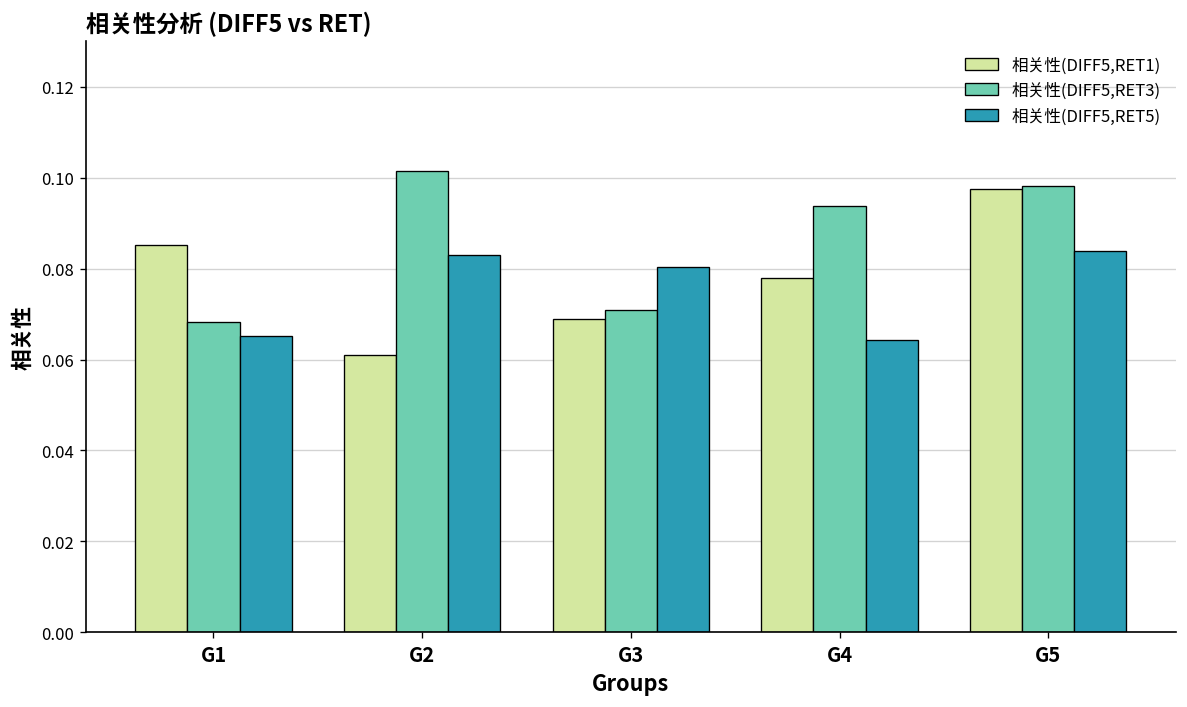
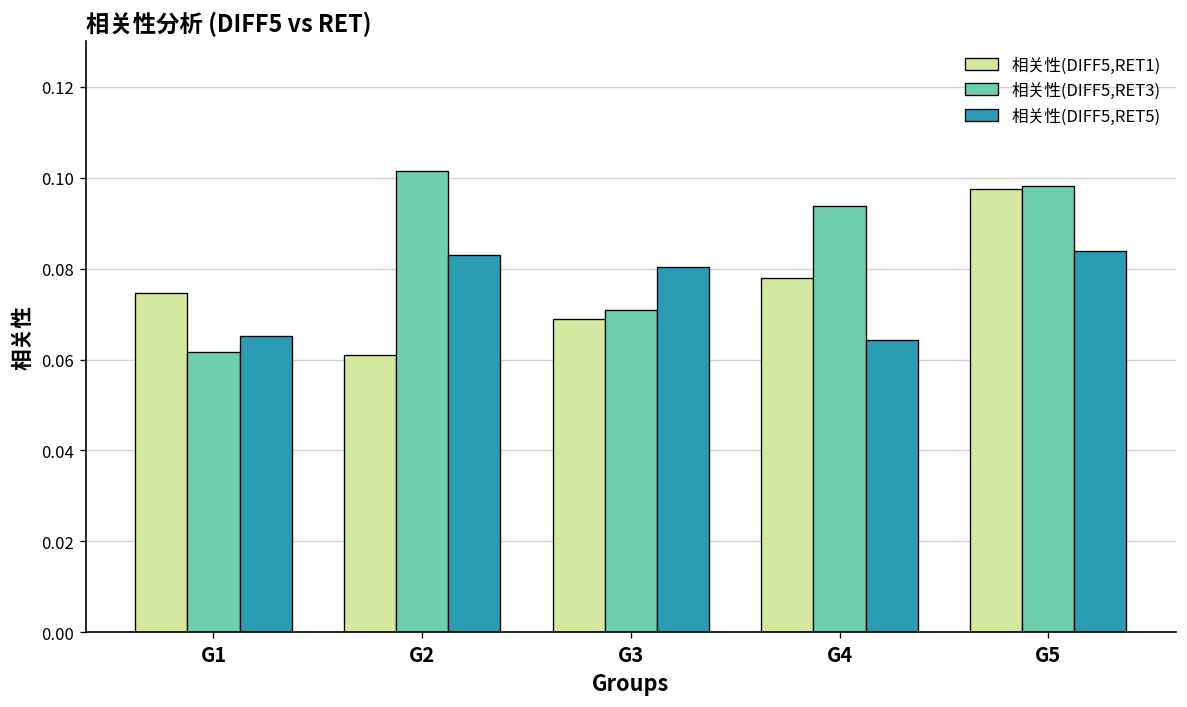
  {
    "相关性(DIFF5,RET1)": {
-     "G1": 0.085,
+     "G1": 0.075,
      "G2": 0.061,
      "G3": 0.069,
      "G4": 0.078,
      "G5": 0.098
    },
    "相关性(DIFF5,RET3)": {
-     "G1": 0.068,
+     "G1": 0.062,
      "G2": 0.101,
      "G3": 0.071,
      "G4": 0.094,
      "G5": 0.098
    },
    "相关性(DIFF5,RET5)": {
      "G1": 0.065,
      "G2": 0.083,
      "G3": 0.080,
      "G4": 0.064,
      "G5": 0.084
    }
  }
